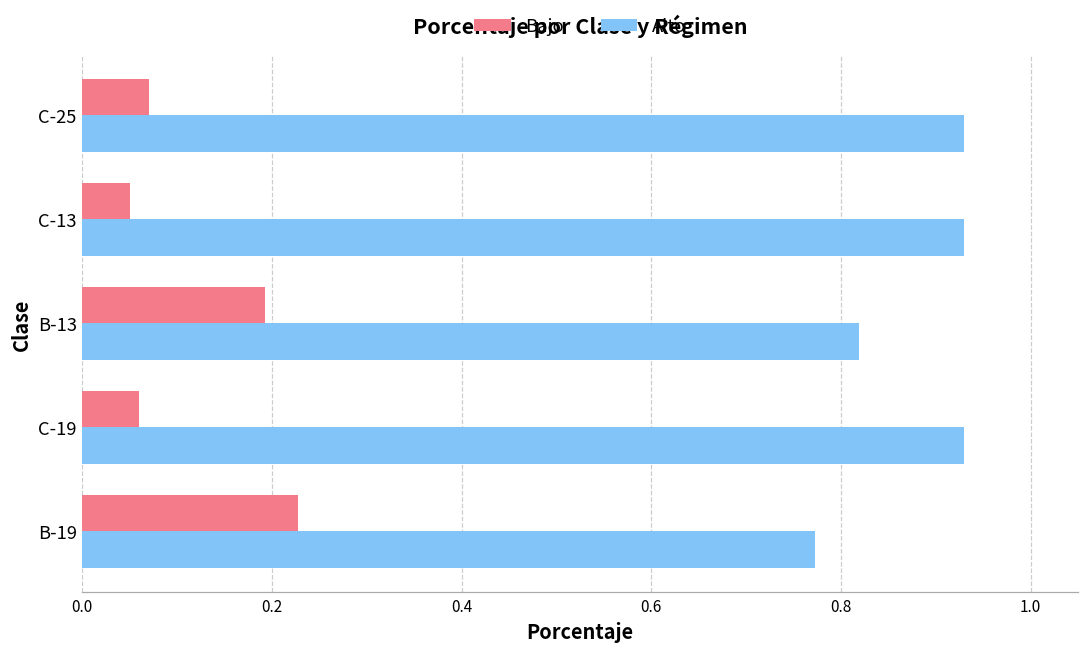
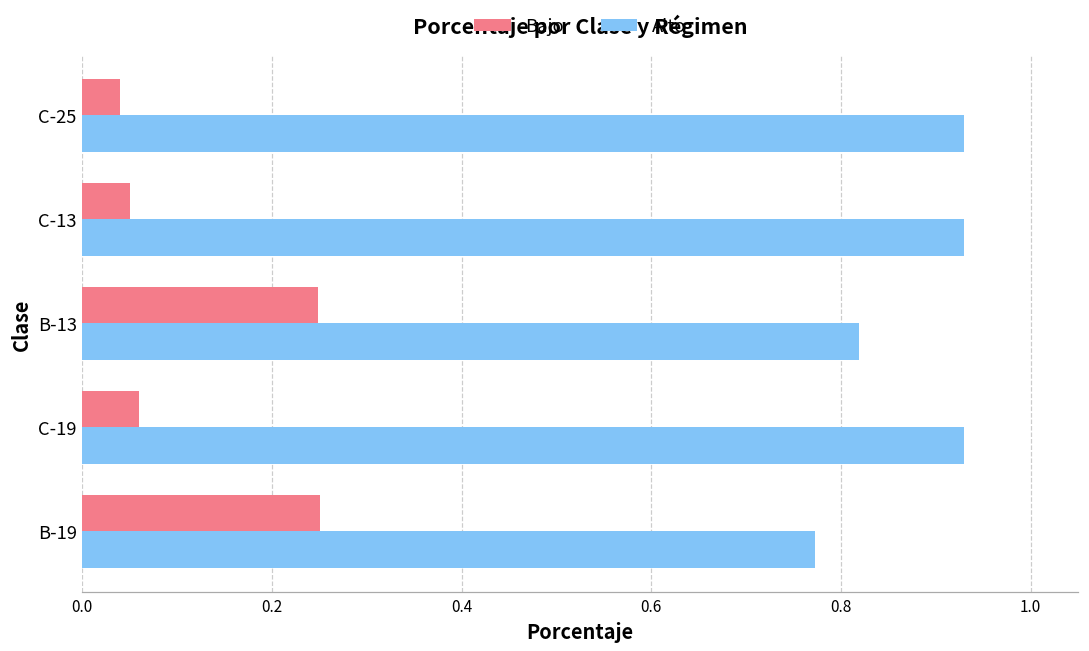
  {
    "Bajo": {
-     "C-25": 0.07,
+     "C-25": 0.04,
      "C-13": 0.05,
-     "B-13": 0.19,
+     "B-13": 0.25,
      "C-19": 0.06,
-     "B-19": 0.23
+     "B-19": 0.25
    },
    "Alto": {
      "C-25": 0.93,
      "C-13": 0.93,
      "B-13": 0.82,
      "C-19": 0.93,
      "B-19": 0.77
    }
  }
